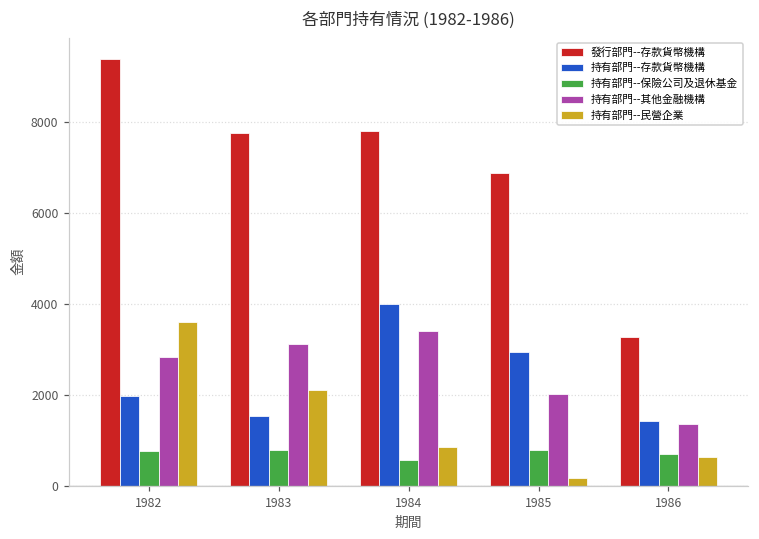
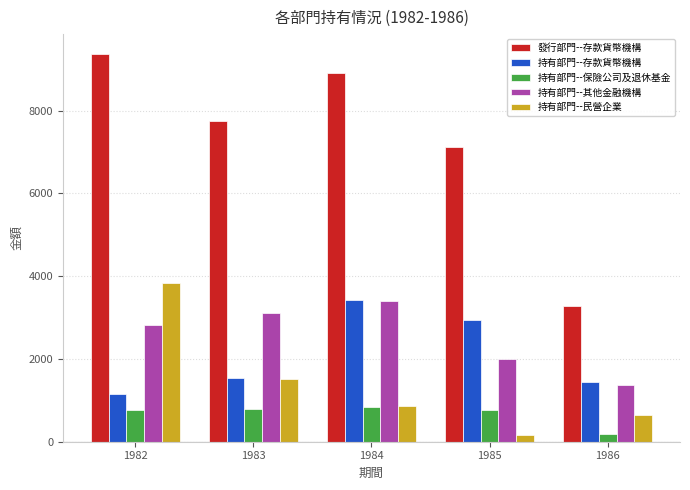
  {
    "發行部門--存款貨幣機構": {
      "1982": 9400,
      "1983": 7700,
-     "1984": 7800,
-     "1985": 6900,
+     "1984": 8900,
+     "1985": 7100,
      "1986": 3300
    },
    "持有部門--存款貨幣機構": {
-     "1982": 2000,
+     "1982": 1200,
      "1983": 1500,
-     "1984": 4000,
+     "1984": 3400,
      "1985": 2900,
      "1986": 1400
    },
    "持有部門--保險公司及退休基金": {
      "1982": 800,
      "1983": 800,
-     "1984": 600,
+     "1984": 900,
      "1985": 800,
-     "1986": 700
+     "1986": 200
    },
    "持有部門--其他金融機構": {
      "1982": 2800,
      "1983": 3100,
      "1984": 3400,
      "1985": 2000,
      "1986": 1400
    },
    "持有部門--民營企業": {
-     "1982": 3600,
-     "1983": 2100,
+     "1982": 3800,
+     "1983": 1500,
      "1984": 900,
      "1985": 200,
      "1986": 600
    }
  }
